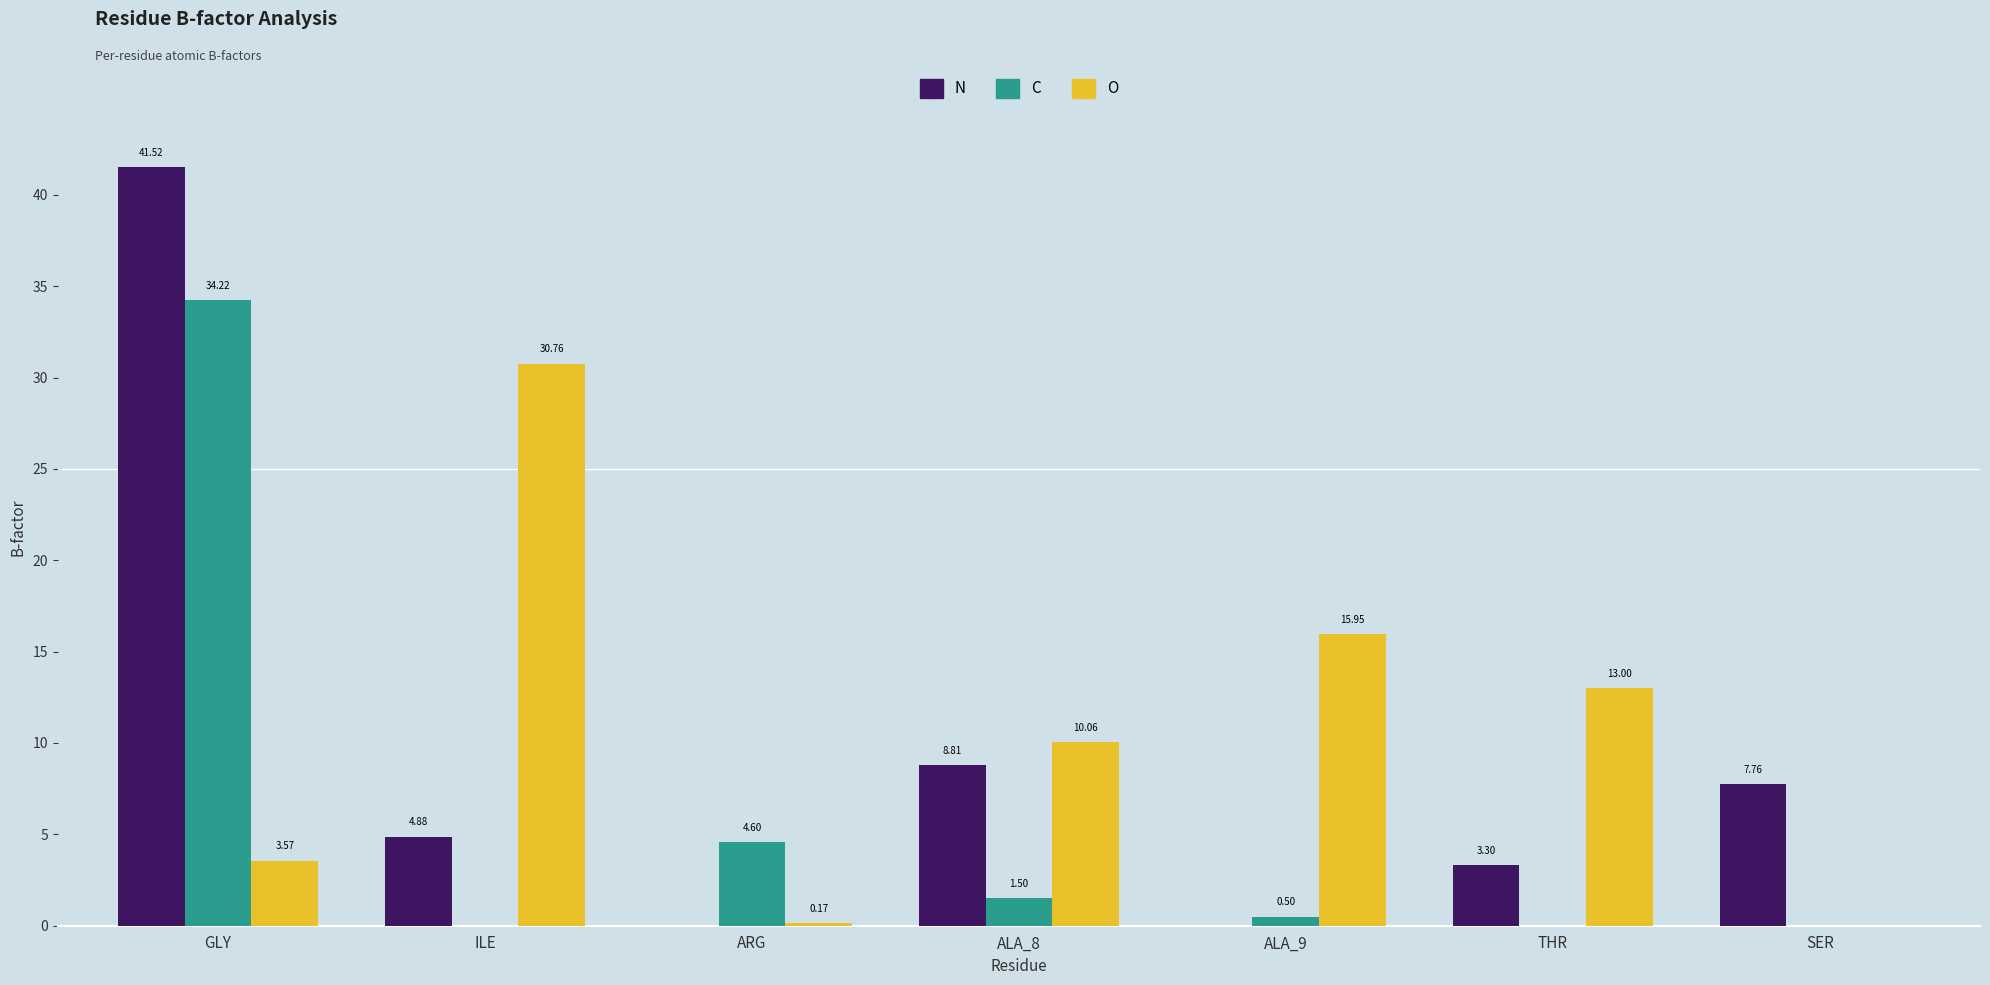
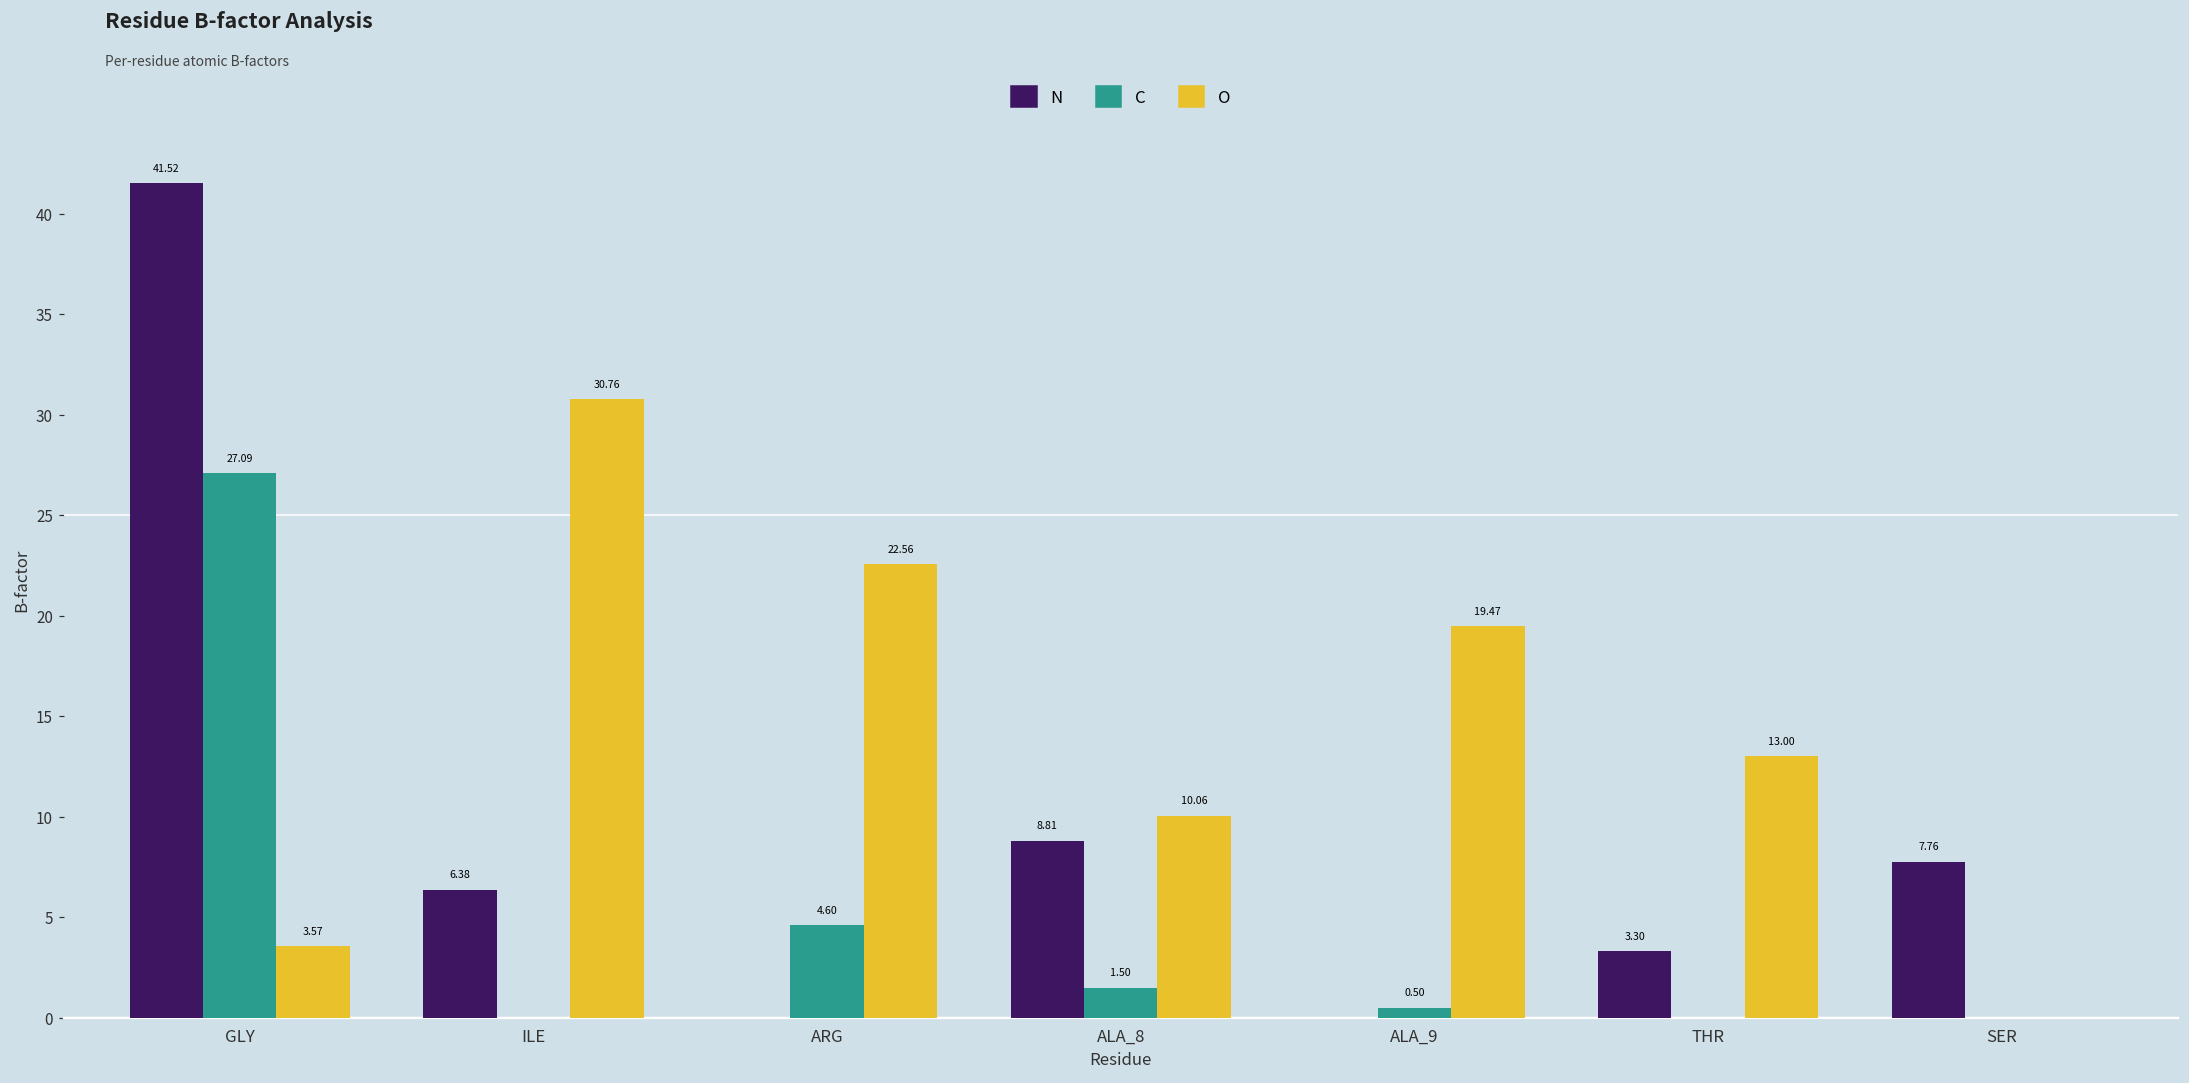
  {
    "N": {
      "GLY": 41.52,
-     "ILE": 4.88,
+     "ILE": 6.38,
      "ALA_8": 8.81,
      "THR": 3.30,
      "SER": 7.76
    },
    "C": {
-     "GLY": 34.22,
+     "GLY": 27.09,
      "ARG": 4.60,
      "ALA_8": 1.50,
      "ALA_9": 0.50
    },
    "O": {
      "GLY": 3.57,
      "ILE": 30.76,
-     "ARG": 0.17,
+     "ARG": 22.56,
      "ALA_8": 10.06,
-     "ALA_9": 15.95,
+     "ALA_9": 19.47,
      "THR": 13.00
    }
  }
